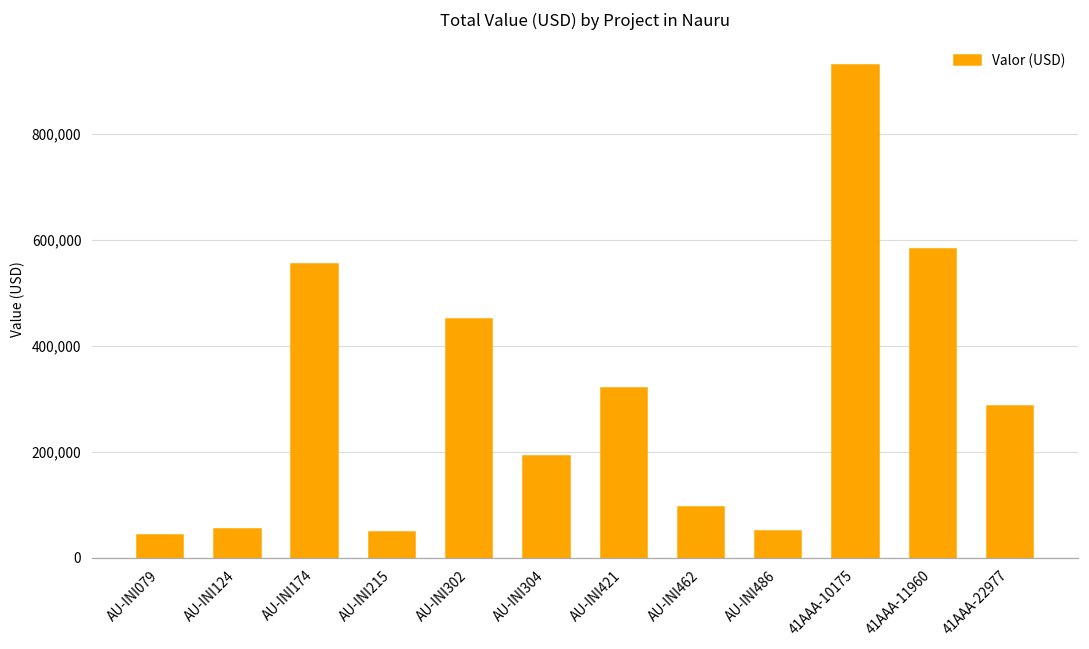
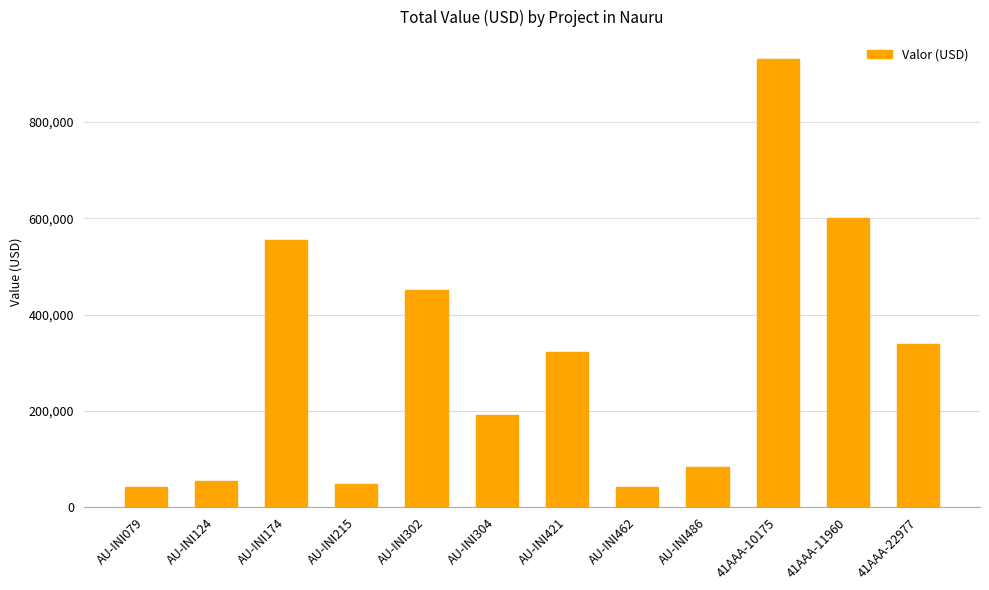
  {
    "AU-INI079": "40,000",
    "AU-INI124": "60,000",
    "AU-INI174": "550,000",
    "AU-INI215": "50,000",
    "AU-INI302": "450,000",
    "AU-INI304": "190,000",
    "AU-INI421": "320,000",
-   "AU-INI462": "100,000",
-   "AU-INI486": "50,000",
+   "AU-INI462": "40,000",
+   "AU-INI486": "80,000",
    "41AAA-10175": "930,000",
-   "41AAA-11960": "580,000",
-   "41AAA-22977": "290,000"
+   "41AAA-11960": "600,000",
+   "41AAA-22977": "340,000"
  }
